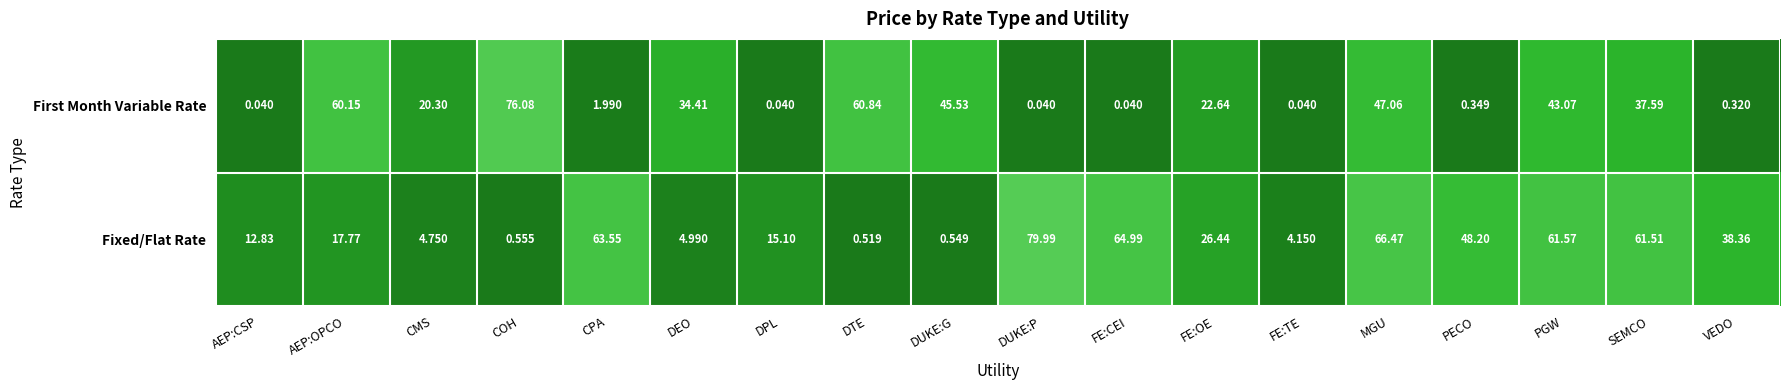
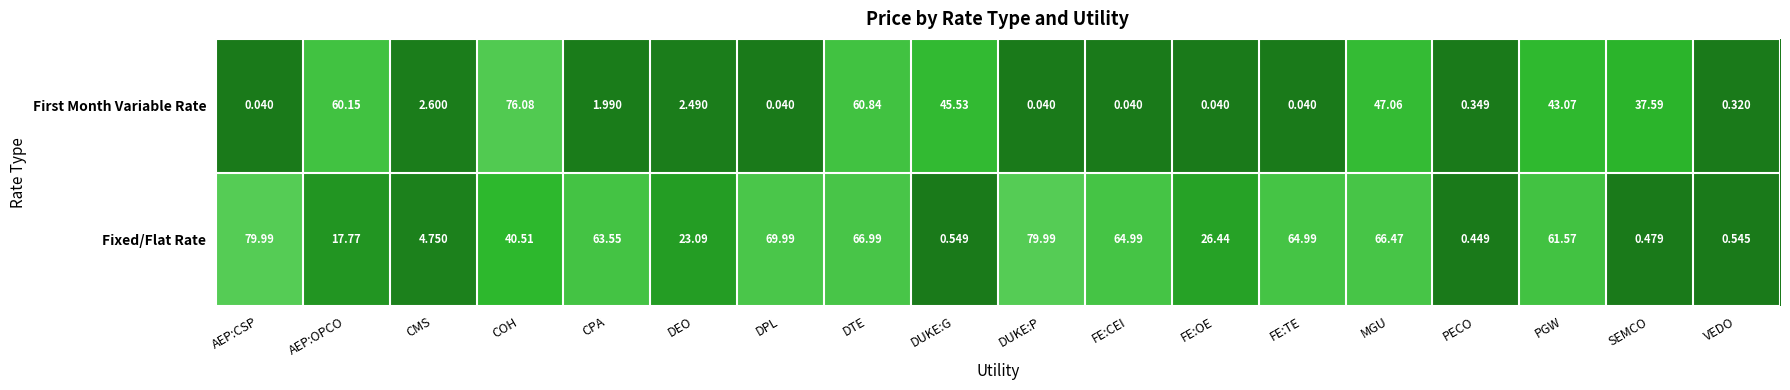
  {
    "First Month Variable Rate": {
      "AEP:CSP": 0.040,
      "AEP:OPCO": 60.15,
-     "CMS": 20.30,
+     "CMS": 2.600,
      "COH": 76.08,
      "CPA": 1.990,
-     "DEO": 34.41,
+     "DEO": 2.490,
      "DPL": 0.040,
      "DTE": 60.84,
      "DUKE:G": 45.53,
      "DUKE:P": 0.040,
      "FE:CEI": 0.040,
-     "FE:OE": 22.64,
+     "FE:OE": 0.040,
      "FE:TE": 0.040,
      "MGU": 47.06,
      "PECO": 0.349,
      "PGW": 43.07,
      "SEMCO": 37.59,
      "VEDO": 0.320
    },
    "Fixed/Flat Rate": {
-     "AEP:CSP": 12.83,
+     "AEP:CSP": 79.99,
      "AEP:OPCO": 17.77,
      "CMS": 4.750,
-     "COH": 0.555,
+     "COH": 40.51,
      "CPA": 63.55,
-     "DEO": 4.990,
-     "DPL": 15.10,
-     "DTE": 0.519,
+     "DEO": 23.09,
+     "DPL": 69.99,
+     "DTE": 66.99,
      "DUKE:G": 0.549,
      "DUKE:P": 79.99,
      "FE:CEI": 64.99,
      "FE:OE": 26.44,
-     "FE:TE": 4.150,
+     "FE:TE": 64.99,
      "MGU": 66.47,
-     "PECO": 48.20,
+     "PECO": 0.449,
      "PGW": 61.57,
-     "SEMCO": 61.51,
-     "VEDO": 38.36
+     "SEMCO": 0.479,
+     "VEDO": 0.545
    }
  }
